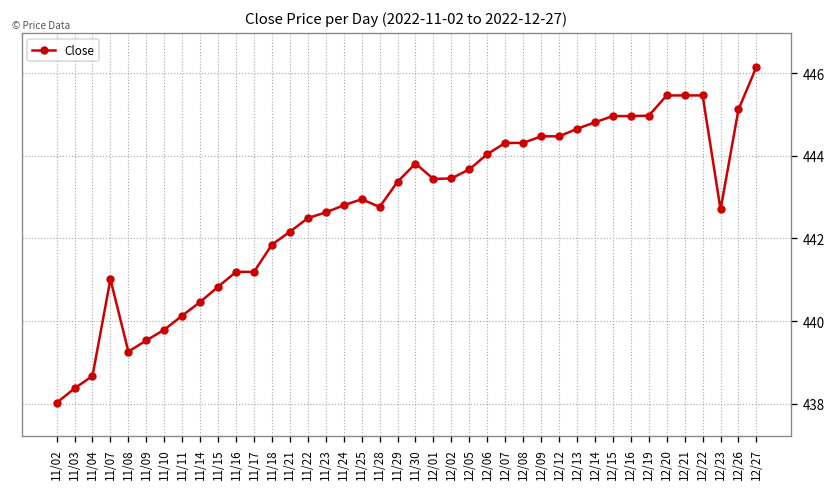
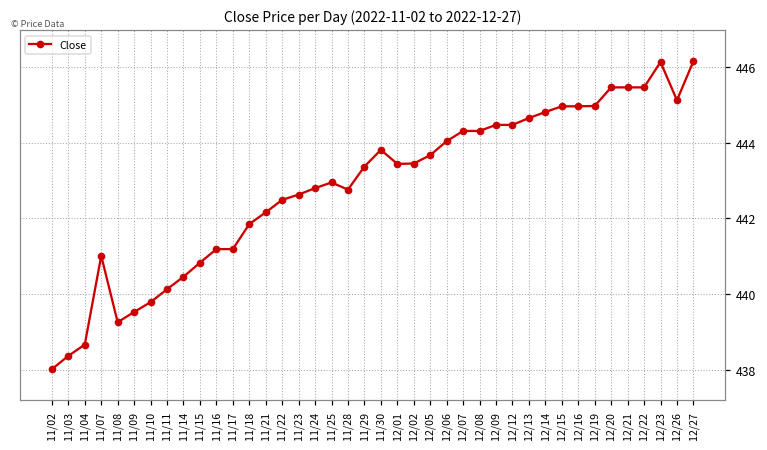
  {
    "11/02": 438.0,
    "11/03": 438.4,
    "11/04": 438.7,
    "11/07": 441.0,
    "11/08": 439.3,
    "11/09": 439.5,
    "11/10": 439.8,
    "11/11": 440.1,
    "11/14": 440.5,
    "11/15": 440.8,
    "11/16": 441.2,
    "11/17": 441.2,
    "11/18": 441.9,
    "11/21": 442.2,
    "11/22": 442.5,
    "11/23": 442.6,
    "11/24": 442.8,
    "11/25": 443.0,
    "11/28": 442.8,
    "11/29": 443.4,
    "11/30": 443.8,
    "12/01": 443.4,
    "12/02": 443.5,
    "12/05": 443.7,
    "12/06": 444.0,
    "12/07": 444.3,
    "12/08": 444.3,
    "12/09": 444.5,
    "12/12": 444.5,
    "12/13": 444.6,
    "12/14": 444.8,
    "12/15": 445.0,
    "12/16": 445.0,
    "12/19": 445.0,
    "12/20": 445.5,
    "12/21": 445.5,
    "12/22": 445.5,
-   "12/23": 442.7,
+   "12/23": 446.1,
    "12/26": 445.1,
    "12/27": 446.1
  }
